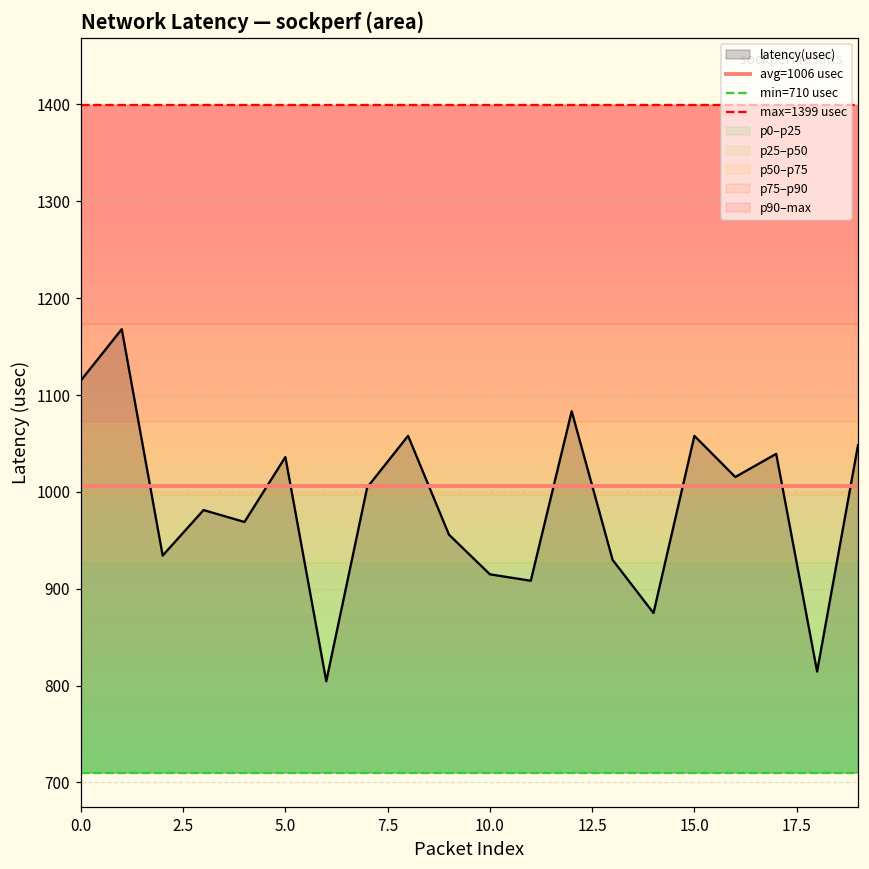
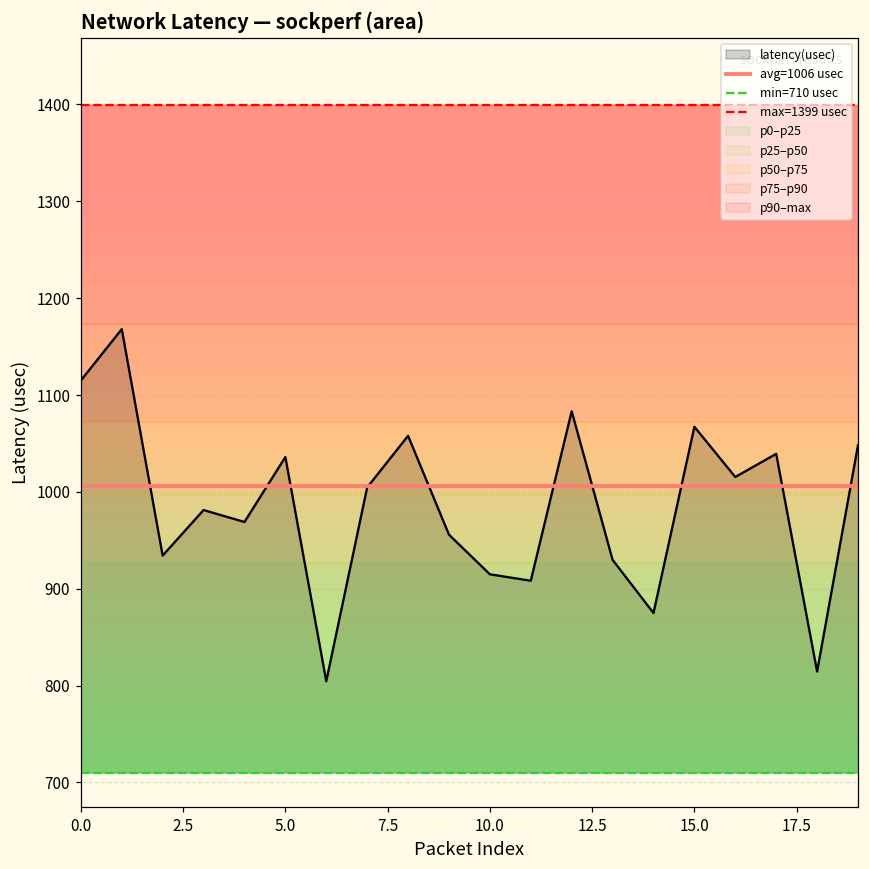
  {
    "0.0": 1120,
    "5.0": 1040,
    "10.0": 910,
-   "15.0": 1060
+   "15.0": 1070
  }
